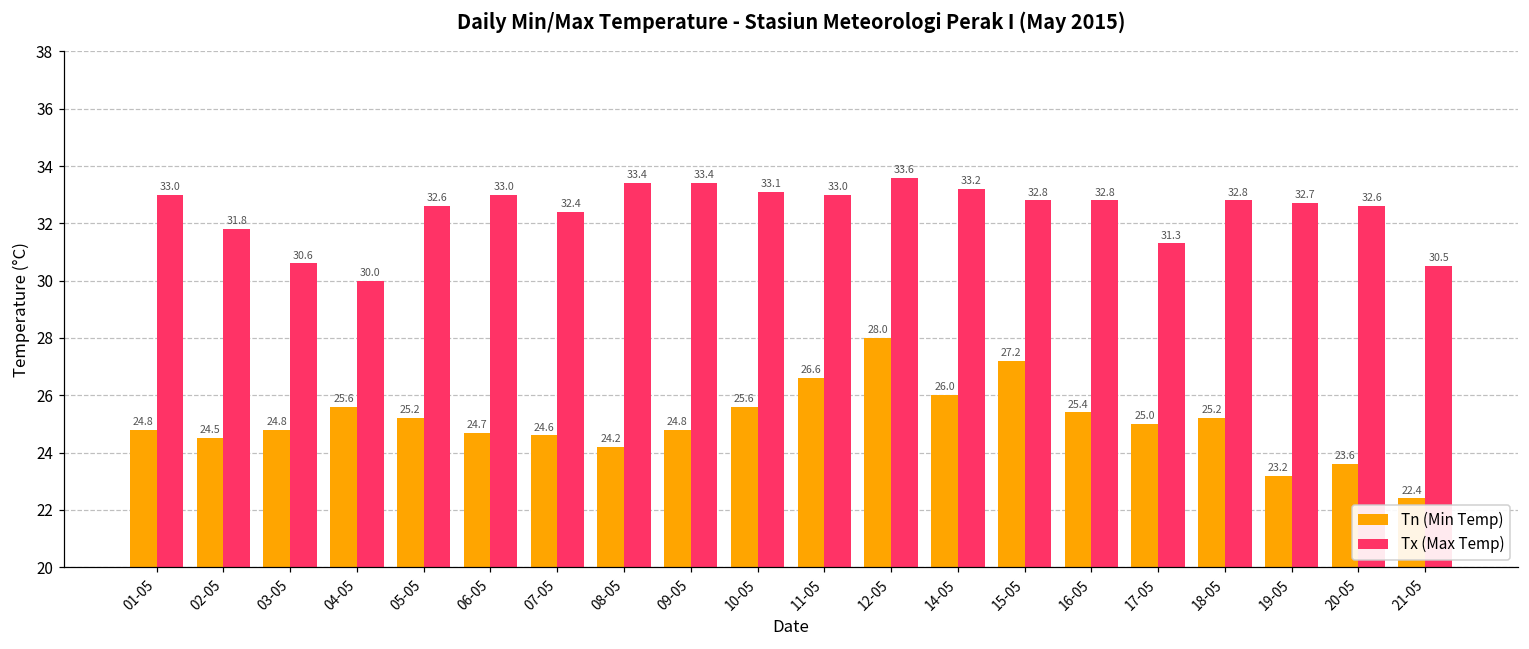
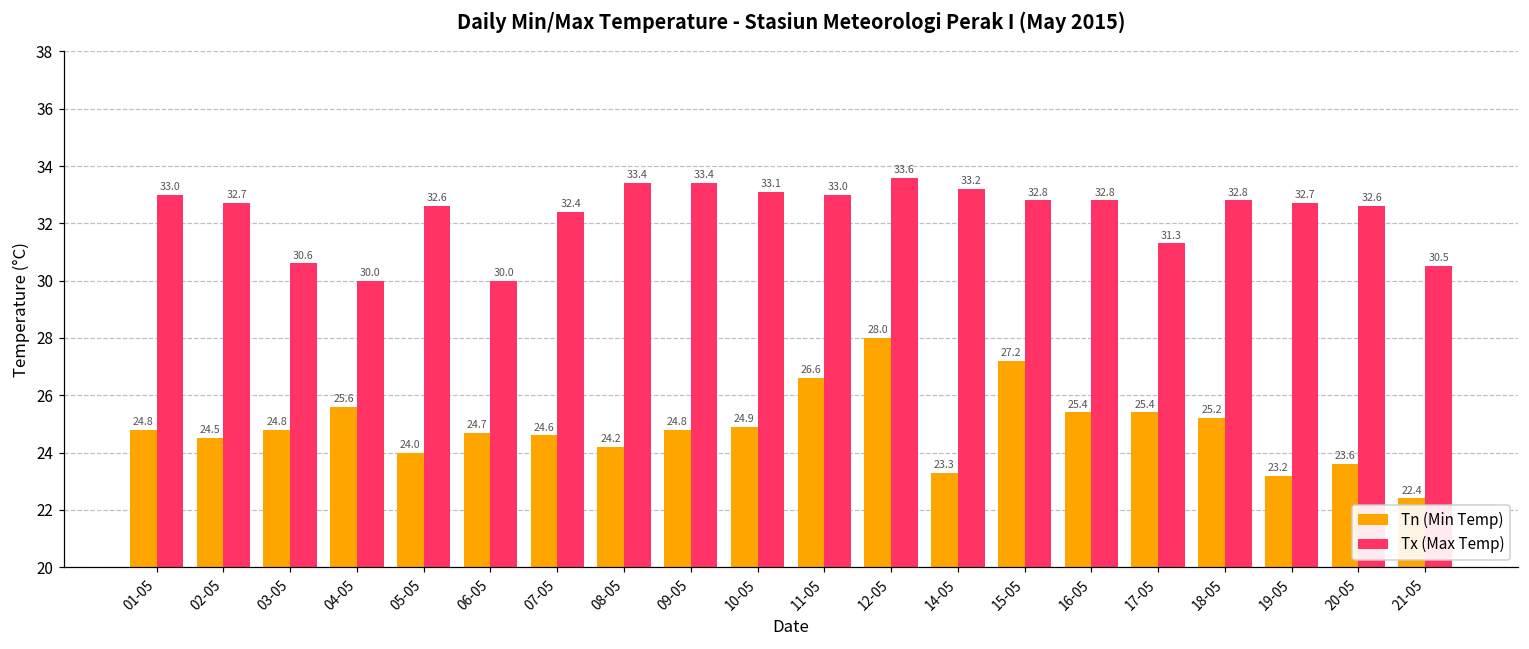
  {
    "Tn (Min Temp)": {
      "01-05": 24.8,
      "02-05": 24.5,
      "03-05": 24.8,
      "04-05": 25.6,
-     "05-05": 25.2,
+     "05-05": 24.0,
      "06-05": 24.7,
      "07-05": 24.6,
      "08-05": 24.2,
      "09-05": 24.8,
-     "10-05": 25.6,
+     "10-05": 24.9,
      "11-05": 26.6,
      "12-05": 28.0,
-     "14-05": 26.0,
+     "14-05": 23.3,
      "15-05": 27.2,
      "16-05": 25.4,
-     "17-05": 25.0,
+     "17-05": 25.4,
      "18-05": 25.2,
      "19-05": 23.2,
      "20-05": 23.6,
      "21-05": 22.4
    },
    "Tx (Max Temp)": {
      "01-05": 33.0,
-     "02-05": 31.8,
+     "02-05": 32.7,
      "03-05": 30.6,
      "04-05": 30.0,
      "05-05": 32.6,
-     "06-05": 33.0,
+     "06-05": 30.0,
      "07-05": 32.4,
      "08-05": 33.4,
      "09-05": 33.4,
      "10-05": 33.1,
      "11-05": 33.0,
      "12-05": 33.6,
      "14-05": 33.2,
      "15-05": 32.8,
      "16-05": 32.8,
      "17-05": 31.3,
      "18-05": 32.8,
      "19-05": 32.7,
      "20-05": 32.6,
      "21-05": 30.5
    }
  }
